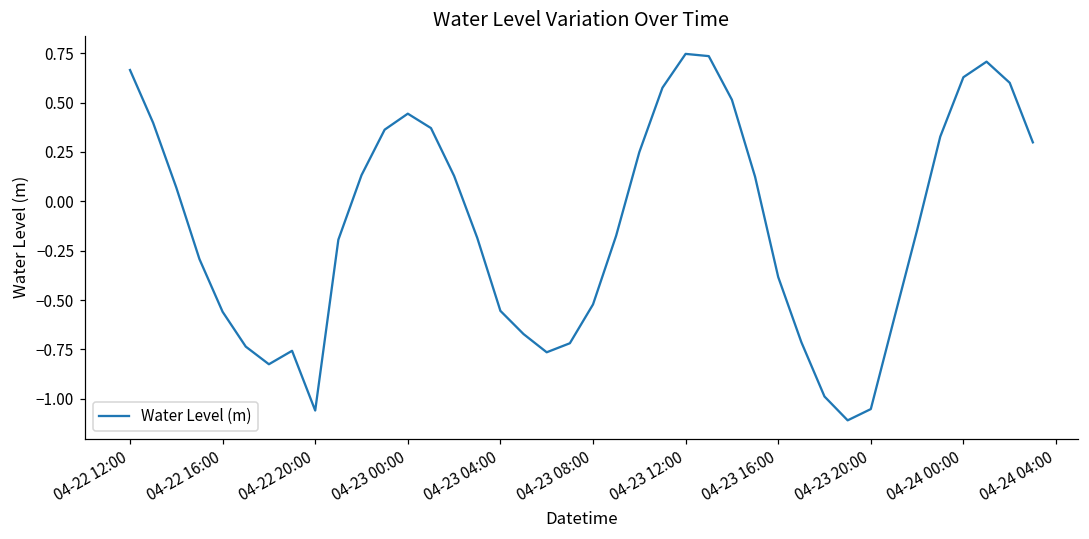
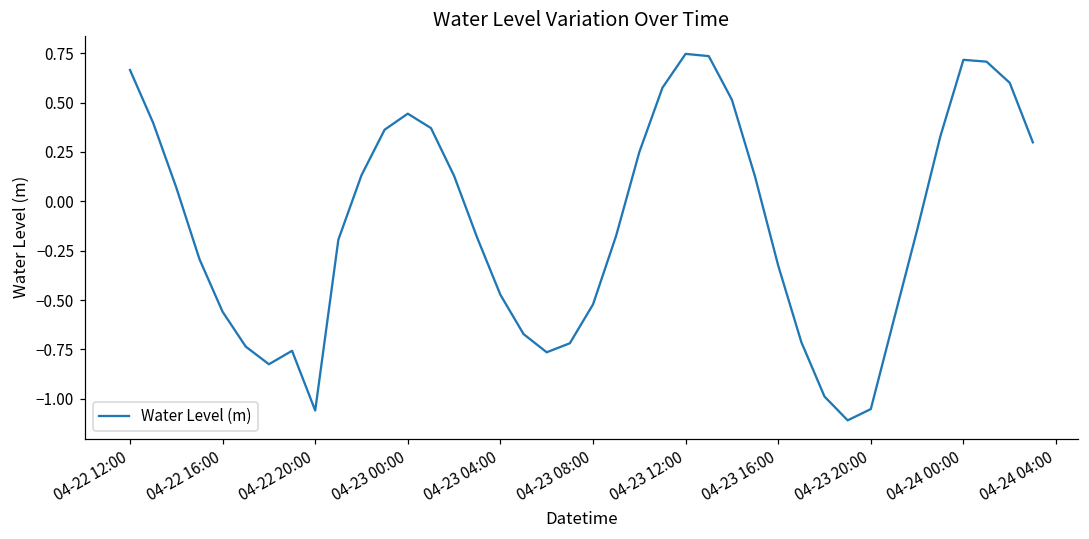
  {
    "04-22 12:00": 0.66,
    "04-22 16:00": -0.56,
    "04-22 20:00": -1.06,
    "04-23 00:00": 0.44,
-   "04-23 04:00": -0.55,
+   "04-23 04:00": -0.47,
    "04-23 08:00": -0.52,
    "04-23 12:00": 0.75,
-   "04-23 16:00": -0.38,
+   "04-23 16:00": -0.33,
    "04-23 20:00": -1.05,
-   "04-24 00:00": 0.63
+   "04-24 00:00": 0.72
  }
